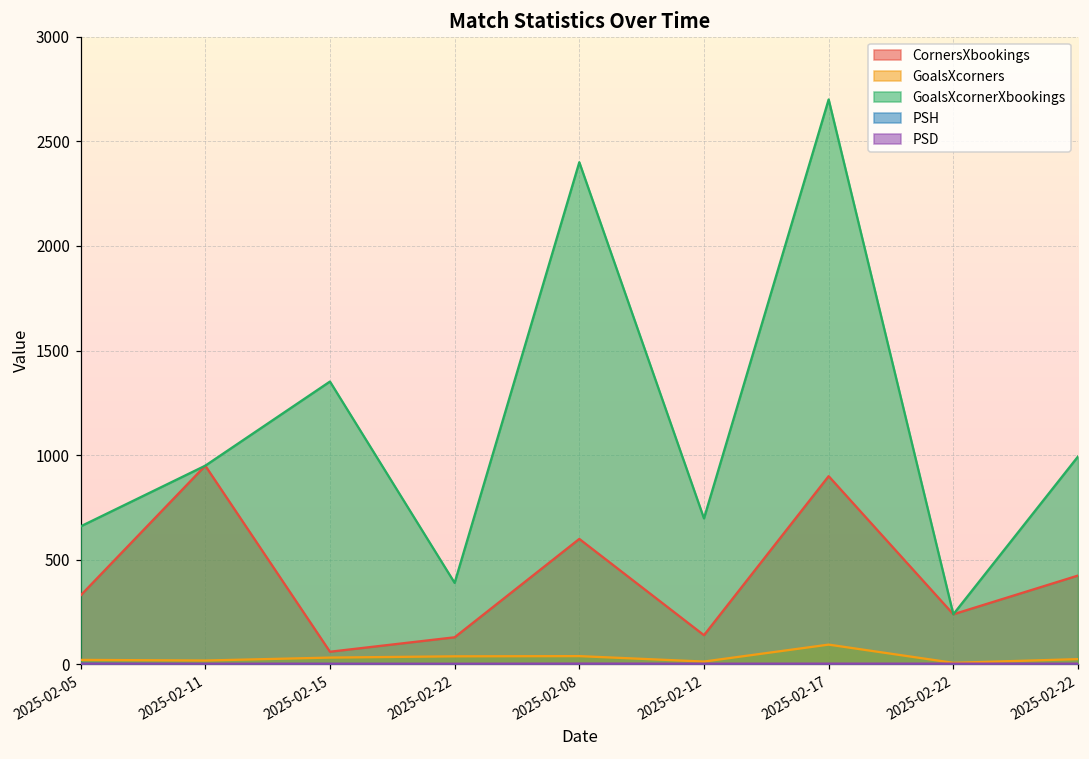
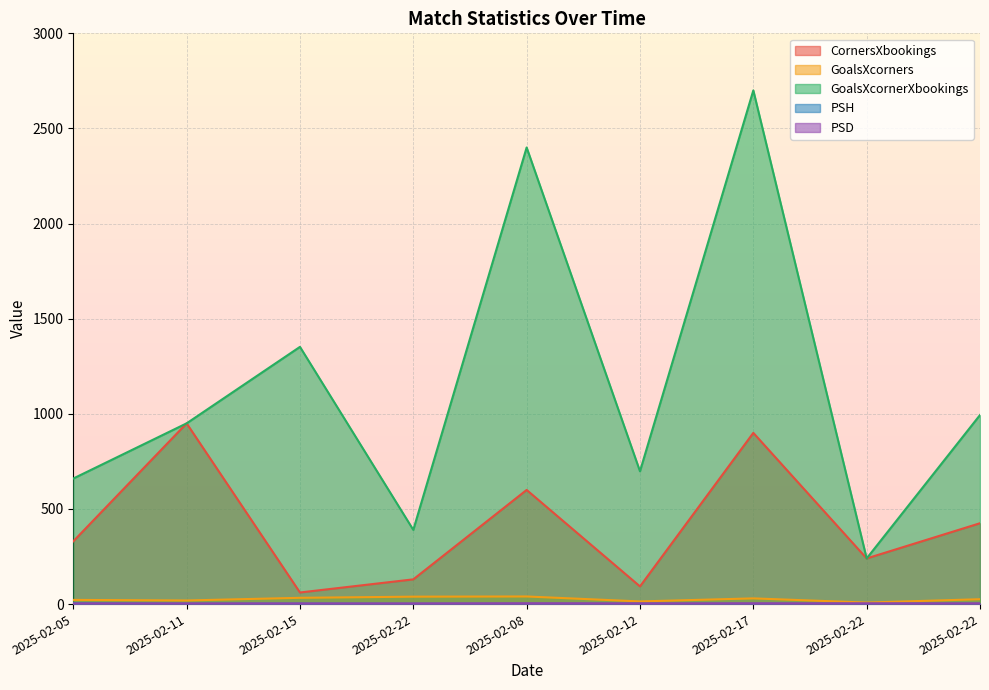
  {
    "CornersXbookings": {
      "2025-02-05": 330,
      "2025-02-15": 60,
      "2025-02-08": 600,
-     "2025-02-12": 140,
+     "2025-02-12": 90,
      "2025-02-17": 900
    },
    "GoalsXcorners": {
      "2025-02-05": 20,
      "2025-02-11": 20,
      "2025-02-15": 30,
      "2025-02-08": 40,
-     "2025-02-17": 100
+     "2025-02-17": 30
    },
    "GoalsXcornerXbookings": {
      "2025-02-05": 660,
      "2025-02-15": 1350,
      "2025-02-08": 2400,
      "2025-02-12": 700,
      "2025-02-17": 2700
    }
  }
